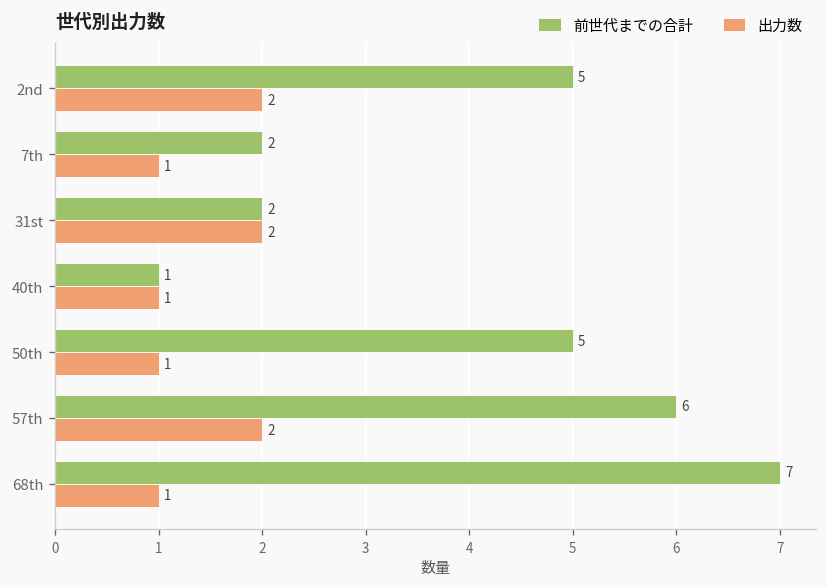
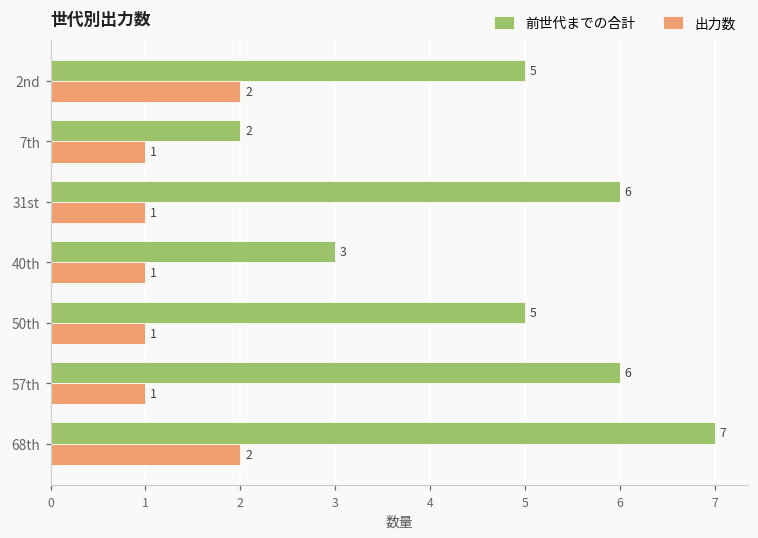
  {
    "前世代までの合計": {
      "2nd": 5,
      "7th": 2,
-     "31st": 2,
-     "40th": 1,
+     "31st": 6,
+     "40th": 3,
      "50th": 5,
      "57th": 6,
      "68th": 7
    },
    "出力数": {
      "2nd": 2,
      "7th": 1,
-     "31st": 2,
+     "31st": 1,
      "40th": 1,
      "50th": 1,
-     "57th": 2,
-     "68th": 1
+     "57th": 1,
+     "68th": 2
    }
  }
